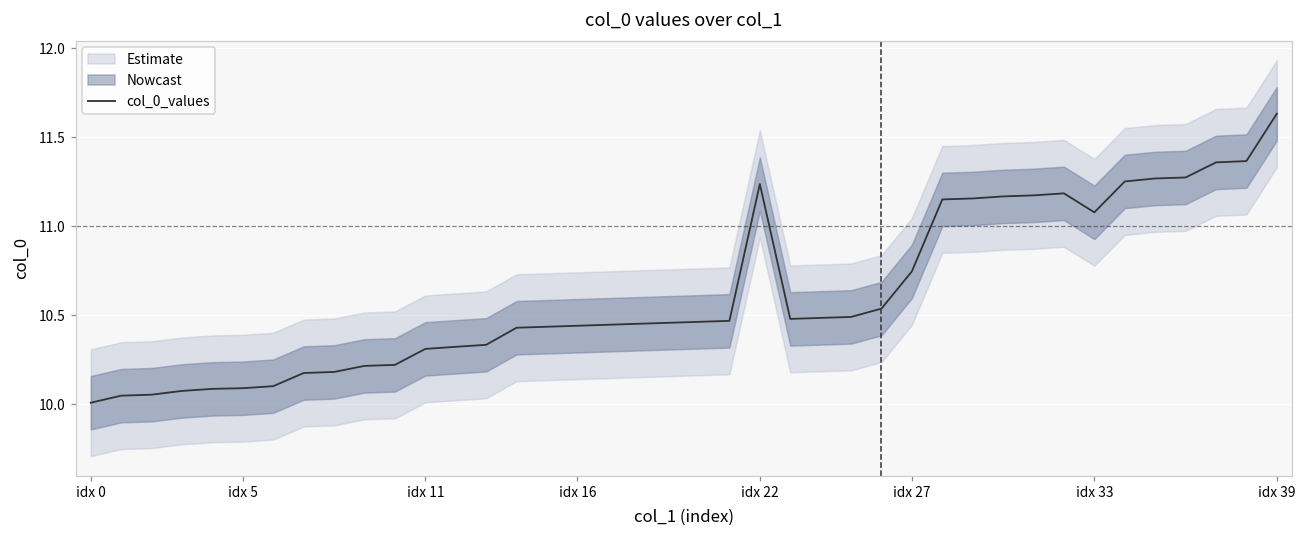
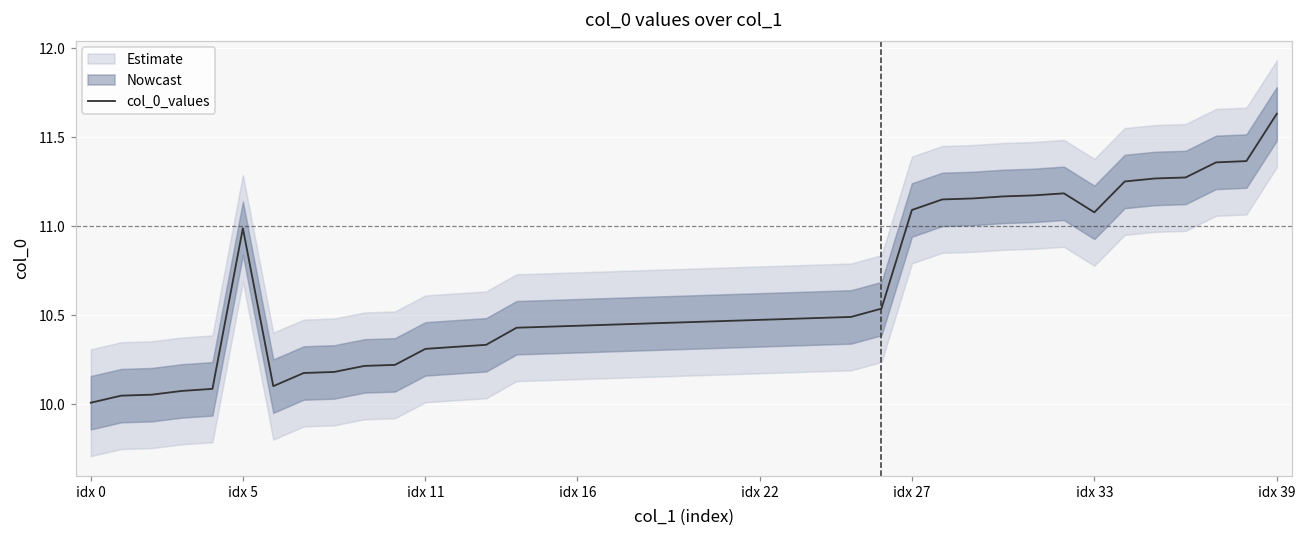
  {
    "col_0_values": {
      "idx 0": 10.01,
-     "idx 5": 10.09,
+     "idx 5": 10.99,
      "idx 11": 10.31,
      "idx 16": 10.44,
-     "idx 22": 11.24,
-     "idx 27": 10.75,
+     "idx 22": 10.48,
+     "idx 27": 11.09,
      "idx 33": 11.08,
      "idx 39": 11.63
    }
  }
